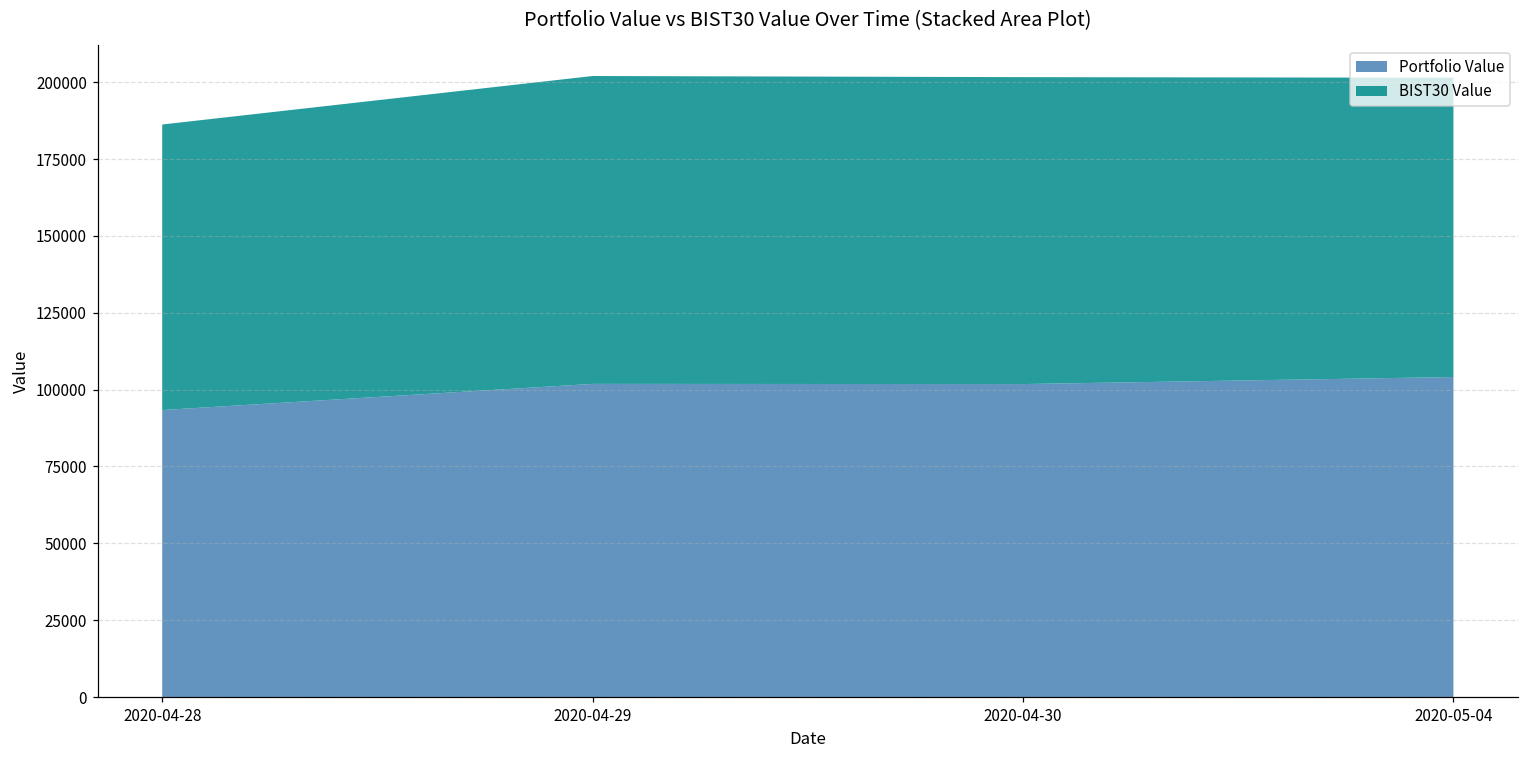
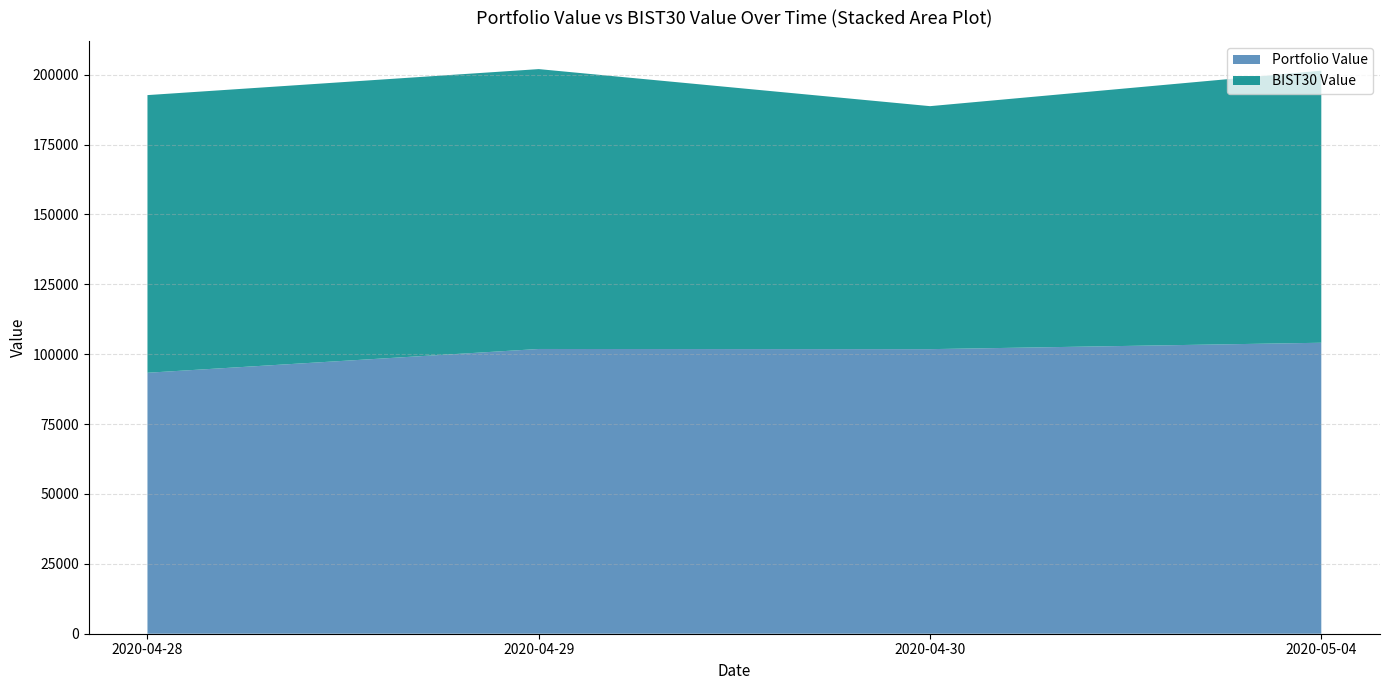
  {
    "Portfolio Value": {
      "2020-04-28": 93000,
      "2020-04-29": 102000,
      "2020-04-30": 102000,
      "2020-05-04": 104000
    },
    "BIST30 Value": {
-     "2020-04-28": 93000,
+     "2020-04-28": 99000,
      "2020-04-29": 100000,
-     "2020-04-30": 100000
+     "2020-04-30": 87000
    }
  }
